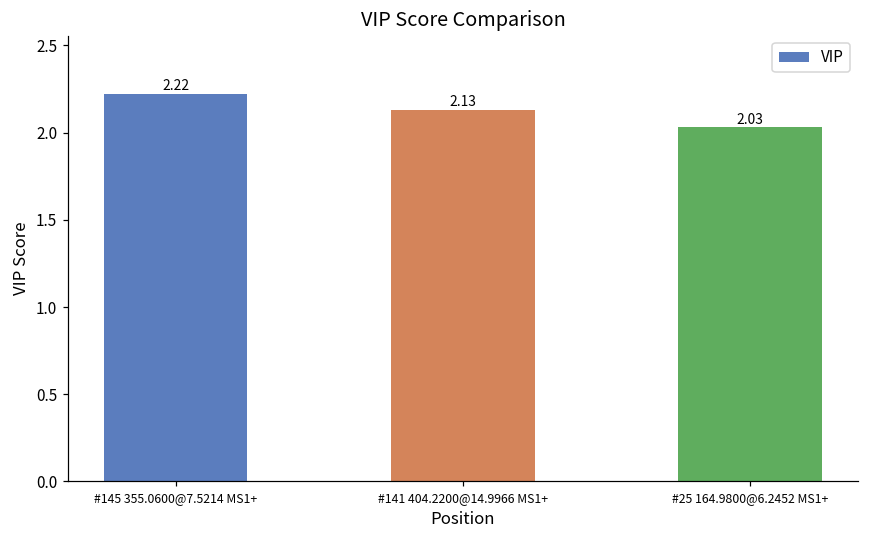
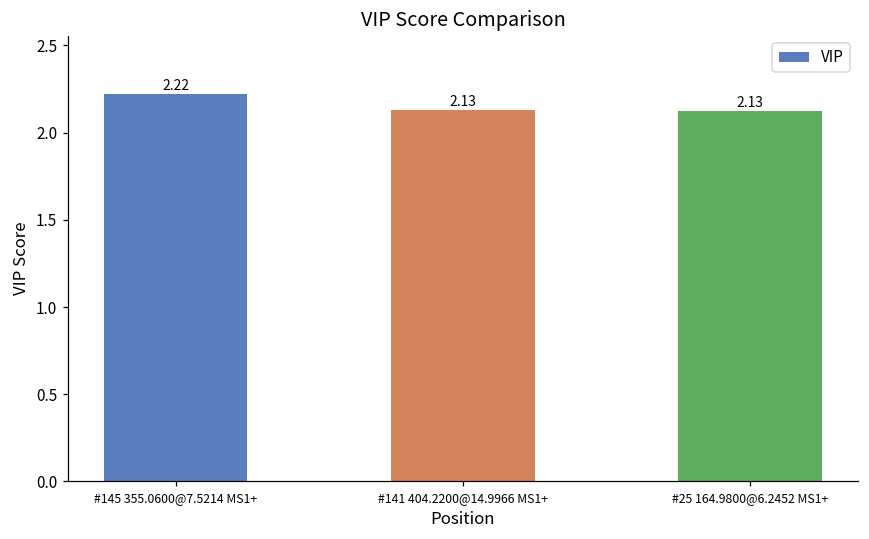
  {
    "#145 355.0600@7.5214 MS1+": 2.22,
    "#141 404.2200@14.9966 MS1+": 2.13,
-   "#25 164.9800@6.2452 MS1+": 2.03
+   "#25 164.9800@6.2452 MS1+": 2.13
  }
